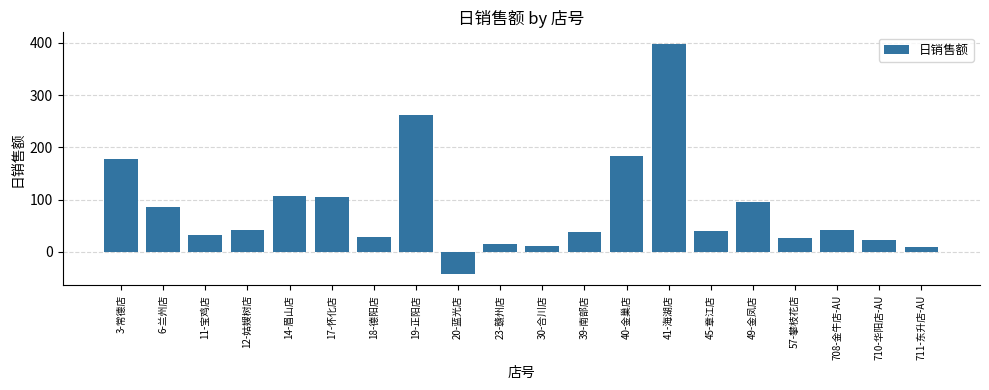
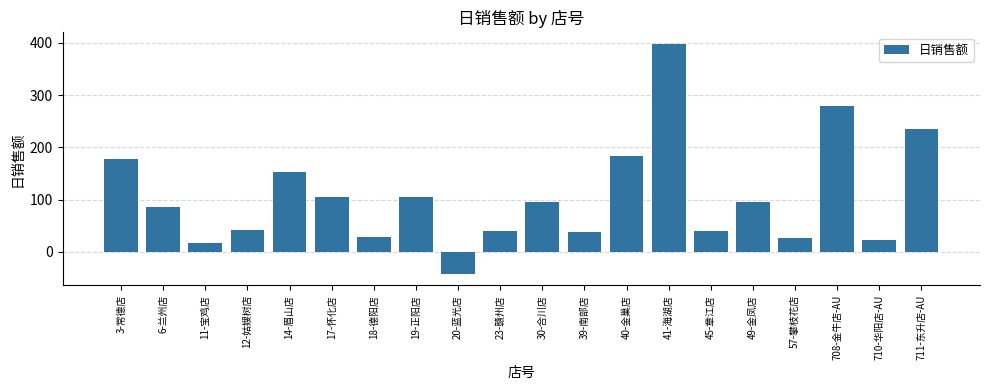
  {
    "3-常德店": 180,
    "6-兰州店": 90,
-   "11-宝鸡店": 30,
+   "11-宝鸡店": 20,
    "12-姑嫂树店": 40,
-   "14-眉山店": 110,
+   "14-眉山店": 150,
    "17-怀化店": 110,
    "18-德阳店": 30,
-   "19-正阳店": 260,
+   "19-正阳店": 110,
    "20-蓝光店": -40,
-   "23-赣州店": 20,
-   "30-合川店": 10,
+   "23-赣州店": 40,
+   "30-合川店": 100,
    "39-南部店": 40,
    "40-金巢店": 180,
    "41-海湖店": 400,
    "45-章江店": 40,
    "49-金凤店": 100,
    "57-攀枝花店": 30,
-   "708-金牛店-AU": 40,
+   "708-金牛店-AU": 280,
    "710-华阳店-AU": 20,
-   "711-东升店-AU": 10
+   "711-东升店-AU": 230
  }
